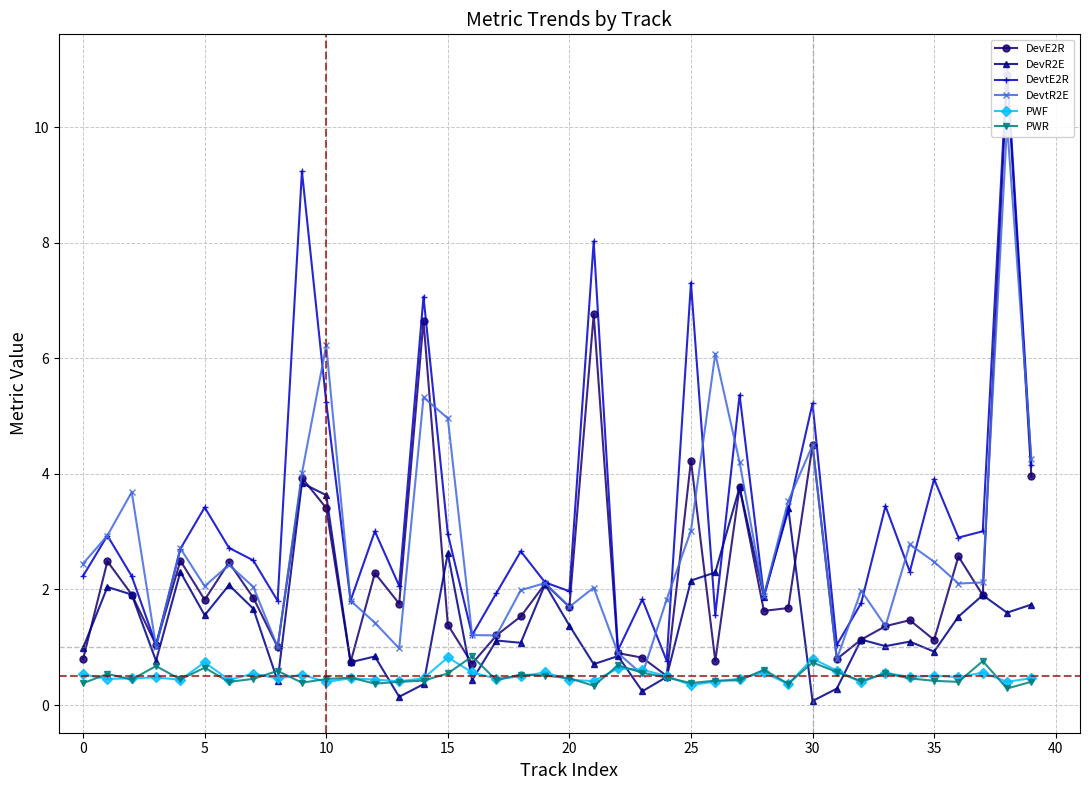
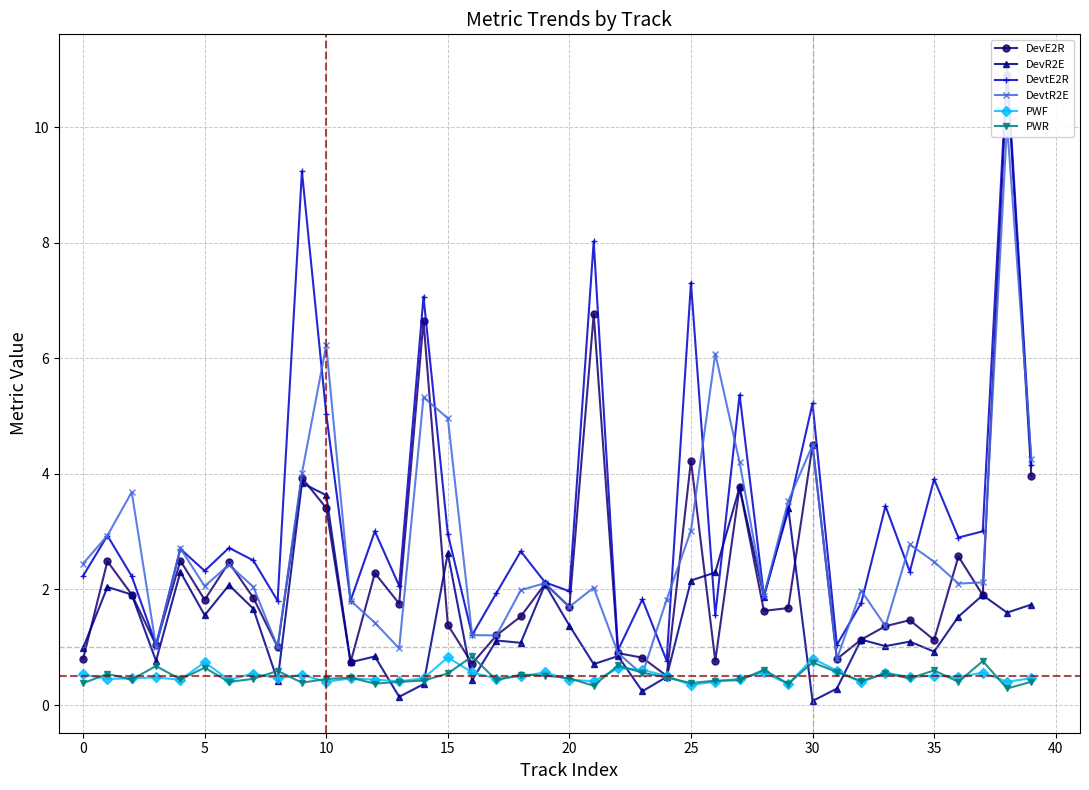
  {
    "DevtE2R": {
      "0": 2.2,
-     "5": 3.4,
-     "10": 5.2,
+     "5": 2.3,
+     "10": 5.0,
      "15": 3.0,
      "20": 2.0,
      "25": 7.3,
      "30": 5.2,
      "35": 3.9
    },
    "DevtR2E": {
      "0": 2.4,
      "5": 2.1,
      "10": 6.2,
      "15": 5.0,
      "25": 3.0,
      "35": 2.5
    },
    "PWF": {
      "0": 0.5,
      "5": 0.7,
      "10": 0.4,
      "15": 0.8,
      "30": 0.8,
      "35": 0.5
    },
    "PWR": {
      "0": 0.4,
      "5": 0.6,
      "10": 0.5,
      "15": 0.5,
      "30": 0.7,
-     "35": 0.4
+     "35": 0.6
    }
  }
